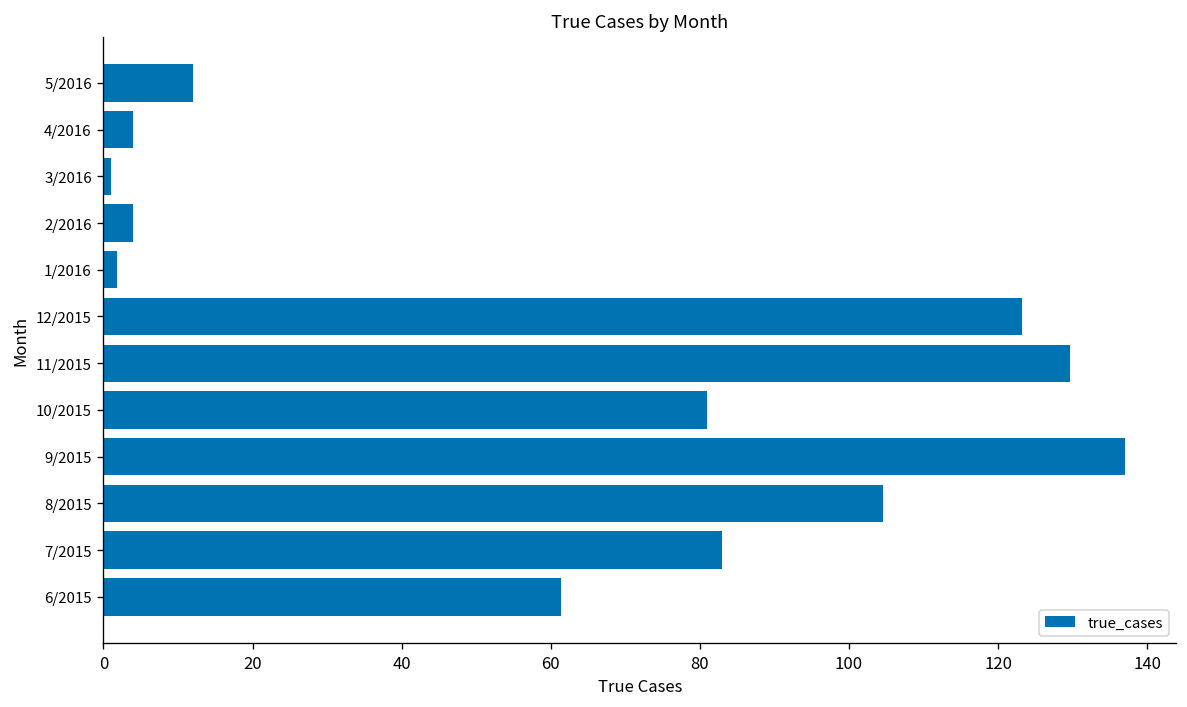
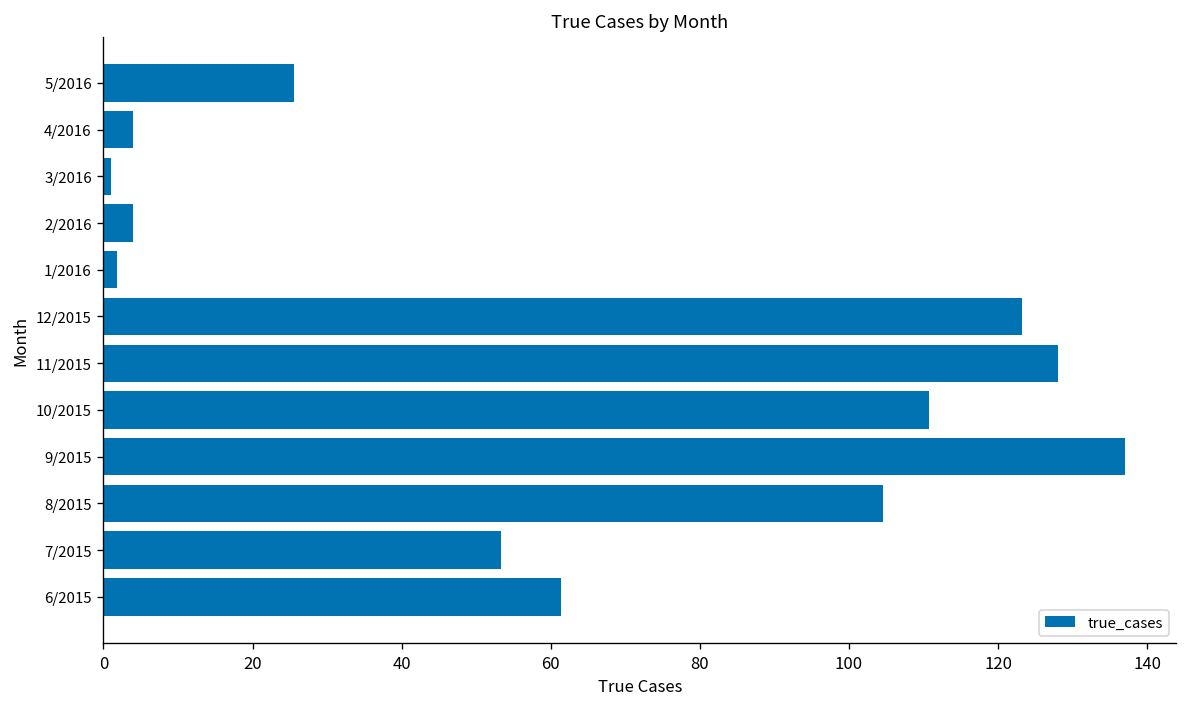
  {
-   "5/2016": 12,
+   "5/2016": 26,
    "4/2016": 4,
    "3/2016": 1,
    "2/2016": 4,
    "1/2016": 2,
    "12/2015": 123,
-   "11/2015": 130,
-   "10/2015": 81,
+   "11/2015": 128,
+   "10/2015": 111,
    "9/2015": 137,
    "8/2015": 105,
-   "7/2015": 83,
+   "7/2015": 53,
    "6/2015": 61
  }
